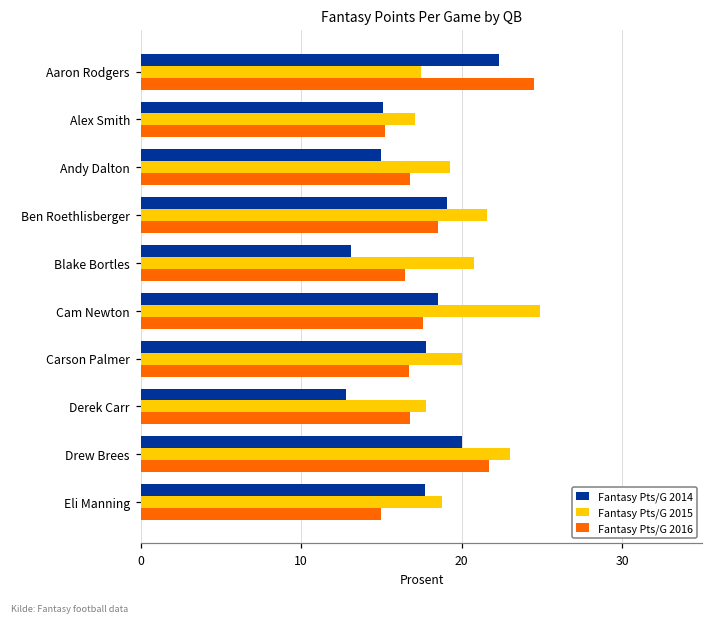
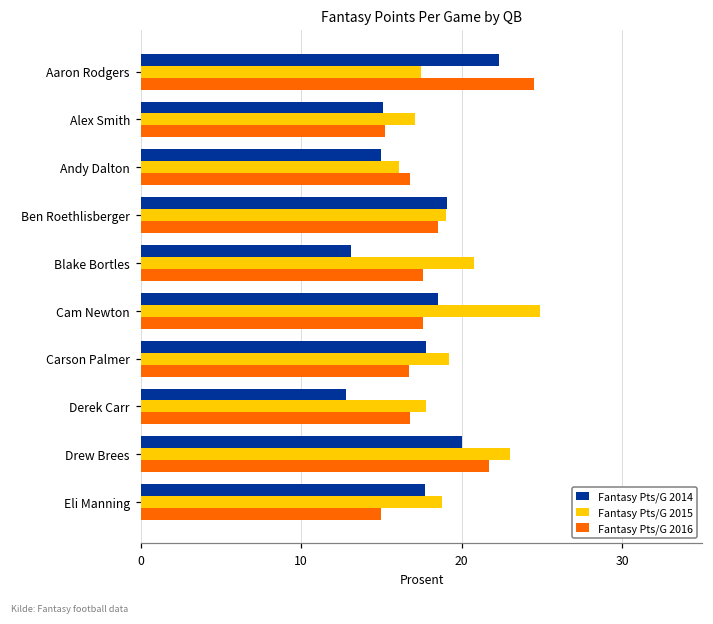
  {
    "Fantasy Pts/G 2014": {
      "Aaron Rodgers": 22.3,
      "Alex Smith": 15.1,
      "Andy Dalton": 15.0,
      "Ben Roethlisberger": 19.1,
      "Blake Bortles": 13.1,
      "Cam Newton": 18.5,
      "Carson Palmer": 17.8,
      "Derek Carr": 12.8,
      "Drew Brees": 20.0,
      "Eli Manning": 17.7
    },
    "Fantasy Pts/G 2015": {
      "Aaron Rodgers": 17.5,
      "Alex Smith": 17.1,
-     "Andy Dalton": 19.3,
-     "Ben Roethlisberger": 21.6,
+     "Andy Dalton": 16.1,
+     "Ben Roethlisberger": 19.0,
      "Blake Bortles": 20.8,
      "Cam Newton": 24.9,
-     "Carson Palmer": 20.0,
+     "Carson Palmer": 19.2,
      "Derek Carr": 17.8,
      "Drew Brees": 23.0,
      "Eli Manning": 18.8
    },
    "Fantasy Pts/G 2016": {
      "Aaron Rodgers": 24.5,
      "Alex Smith": 15.2,
      "Andy Dalton": 16.8,
      "Ben Roethlisberger": 18.5,
-     "Blake Bortles": 16.5,
+     "Blake Bortles": 17.6,
      "Cam Newton": 17.6,
      "Carson Palmer": 16.7,
      "Derek Carr": 16.8,
      "Drew Brees": 21.7,
      "Eli Manning": 15.0
    }
  }
